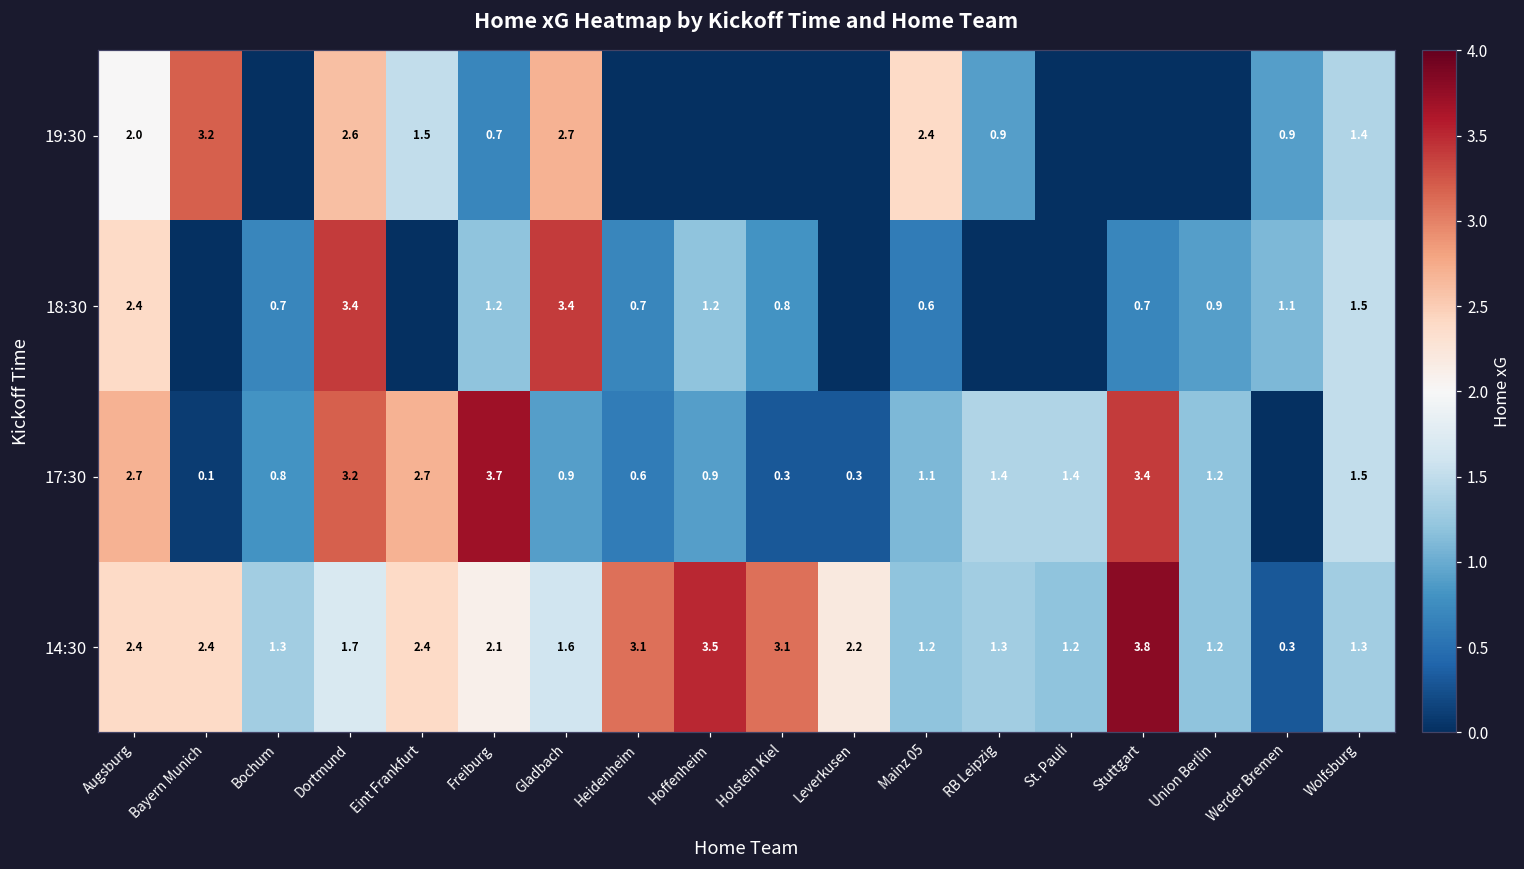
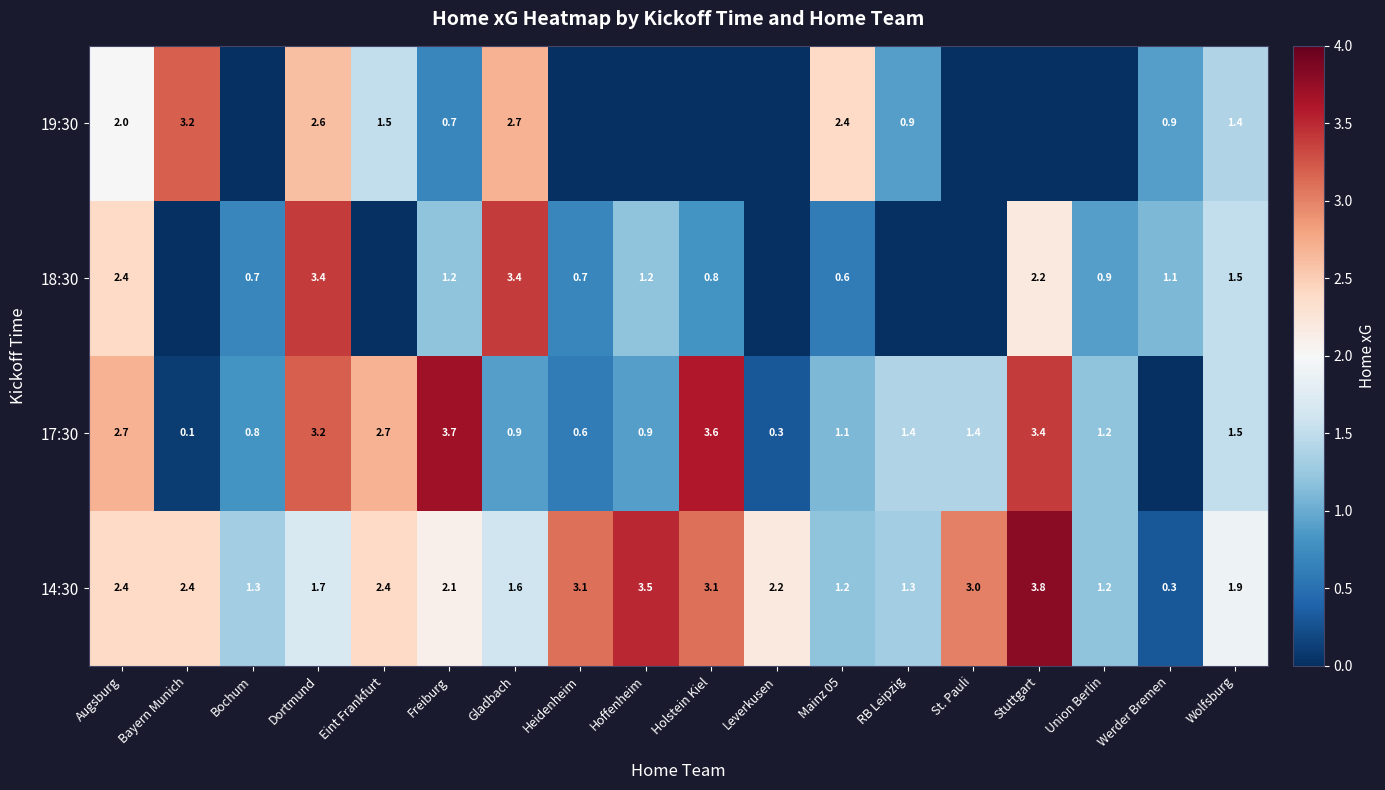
  {
    "19:30": {
      "Augsburg": 2.0,
      "Bayern Munich": 3.2,
      "Dortmund": 2.6,
      "Eint Frankfurt": 1.5,
      "Freiburg": 0.7,
      "Gladbach": 2.7,
      "Mainz 05": 2.4,
      "RB Leipzig": 0.9,
      "Werder Bremen": 0.9,
      "Wolfsburg": 1.4
    },
    "18:30": {
      "Augsburg": 2.4,
      "Bochum": 0.7,
      "Dortmund": 3.4,
      "Freiburg": 1.2,
      "Gladbach": 3.4,
      "Heidenheim": 0.7,
      "Hoffenheim": 1.2,
      "Holstein Kiel": 0.8,
      "Mainz 05": 0.6,
-     "Stuttgart": 0.7,
+     "Stuttgart": 2.2,
      "Union Berlin": 0.9,
      "Werder Bremen": 1.1,
      "Wolfsburg": 1.5
    },
    "17:30": {
      "Augsburg": 2.7,
      "Bayern Munich": 0.1,
      "Bochum": 0.8,
      "Dortmund": 3.2,
      "Eint Frankfurt": 2.7,
      "Freiburg": 3.7,
      "Gladbach": 0.9,
      "Heidenheim": 0.6,
      "Hoffenheim": 0.9,
-     "Holstein Kiel": 0.3,
+     "Holstein Kiel": 3.6,
      "Leverkusen": 0.3,
      "Mainz 05": 1.1,
      "RB Leipzig": 1.4,
      "St. Pauli": 1.4,
      "Stuttgart": 3.4,
      "Union Berlin": 1.2,
      "Wolfsburg": 1.5
    },
    "14:30": {
      "Augsburg": 2.4,
      "Bayern Munich": 2.4,
      "Bochum": 1.3,
      "Dortmund": 1.7,
      "Eint Frankfurt": 2.4,
      "Freiburg": 2.1,
      "Gladbach": 1.6,
      "Heidenheim": 3.1,
      "Hoffenheim": 3.5,
      "Holstein Kiel": 3.1,
      "Leverkusen": 2.2,
      "Mainz 05": 1.2,
      "RB Leipzig": 1.3,
-     "St. Pauli": 1.2,
+     "St. Pauli": 3.0,
      "Stuttgart": 3.8,
      "Union Berlin": 1.2,
      "Werder Bremen": 0.3,
-     "Wolfsburg": 1.3
+     "Wolfsburg": 1.9
    }
  }
